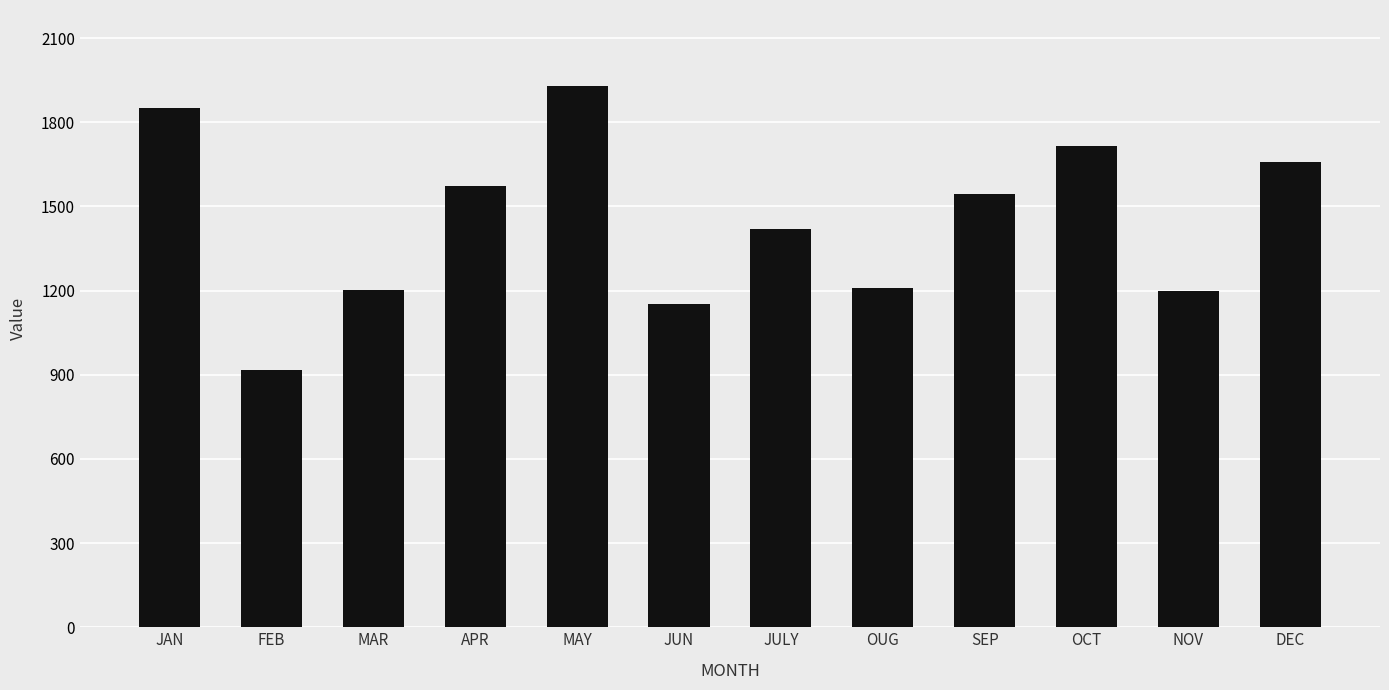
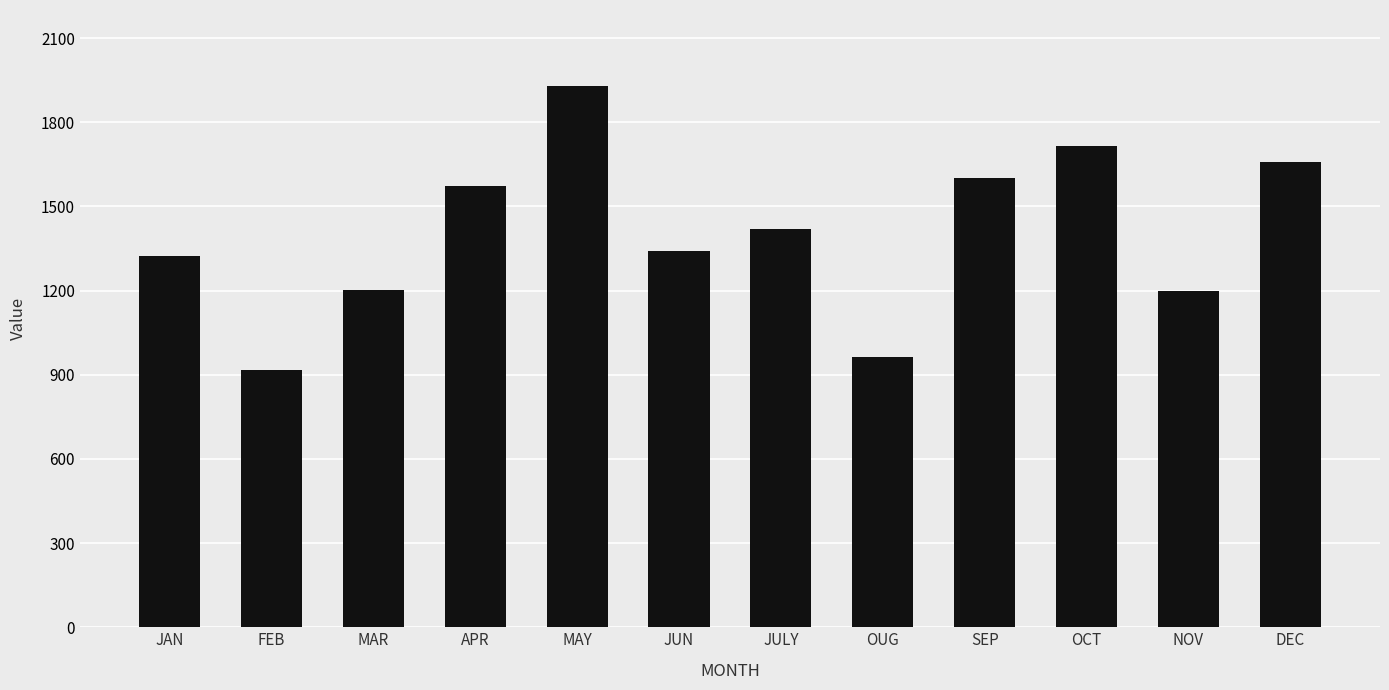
  {
-   "JAN": 1850,
+   "JAN": 1320,
    "FEB": 920,
    "MAR": 1200,
    "APR": 1570,
    "MAY": 1930,
-   "JUN": 1150,
+   "JUN": 1340,
    "JULY": 1420,
-   "OUG": 1210,
-   "SEP": 1540,
+   "OUG": 960,
+   "SEP": 1600,
    "OCT": 1710,
    "NOV": 1200,
    "DEC": 1660
  }
